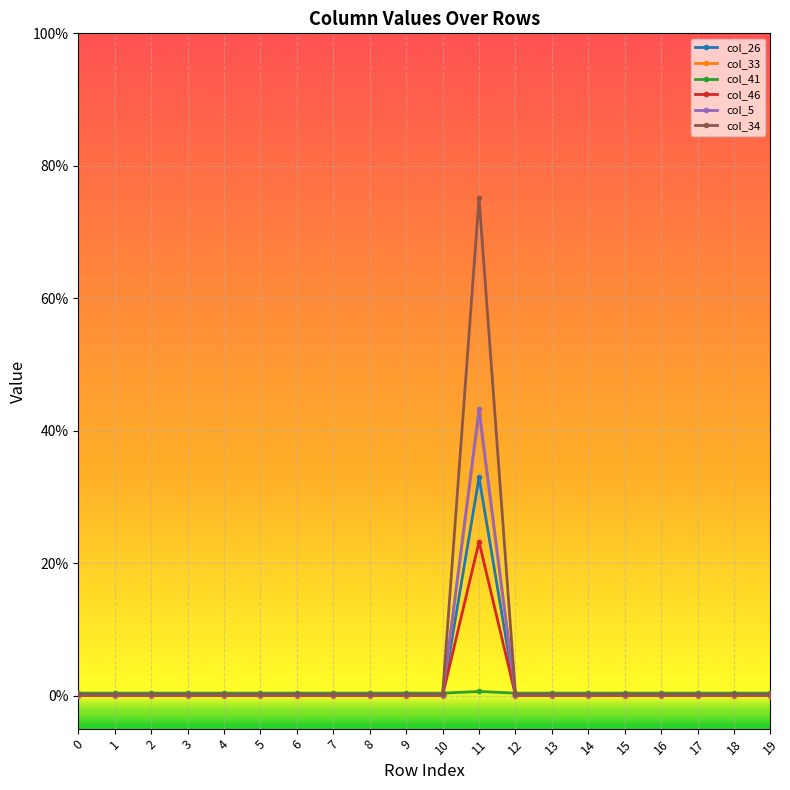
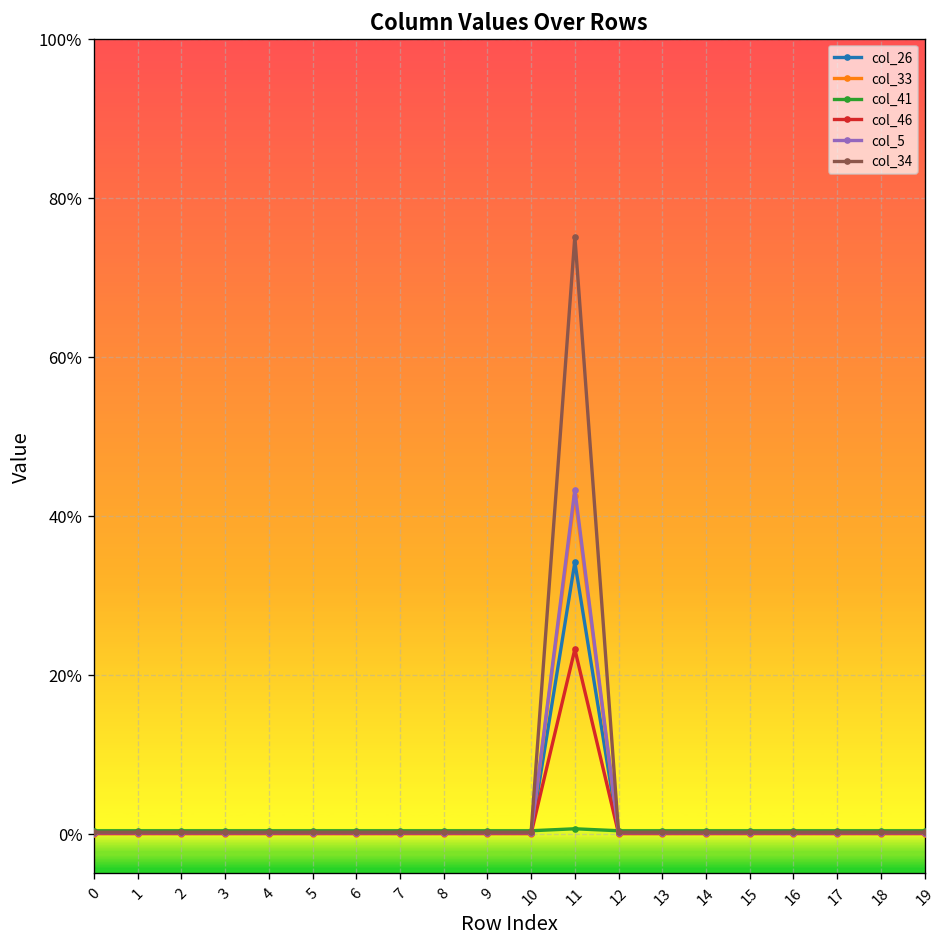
  {
    "col_26": {
-     "11": "33%"
+     "11": "34%"
    },
    "col_33": {
      "11": "42%"
    },
    "col_41": {
      "11": "1%"
    },
    "col_46": {
      "11": "23%"
    },
    "col_5": {
      "11": "43%"
    },
    "col_34": {
      "11": "75%"
    }
  }
